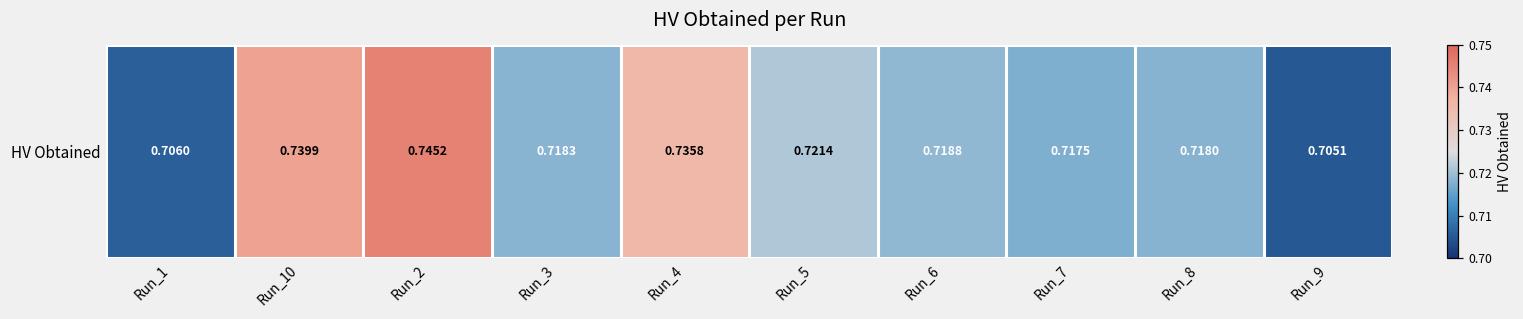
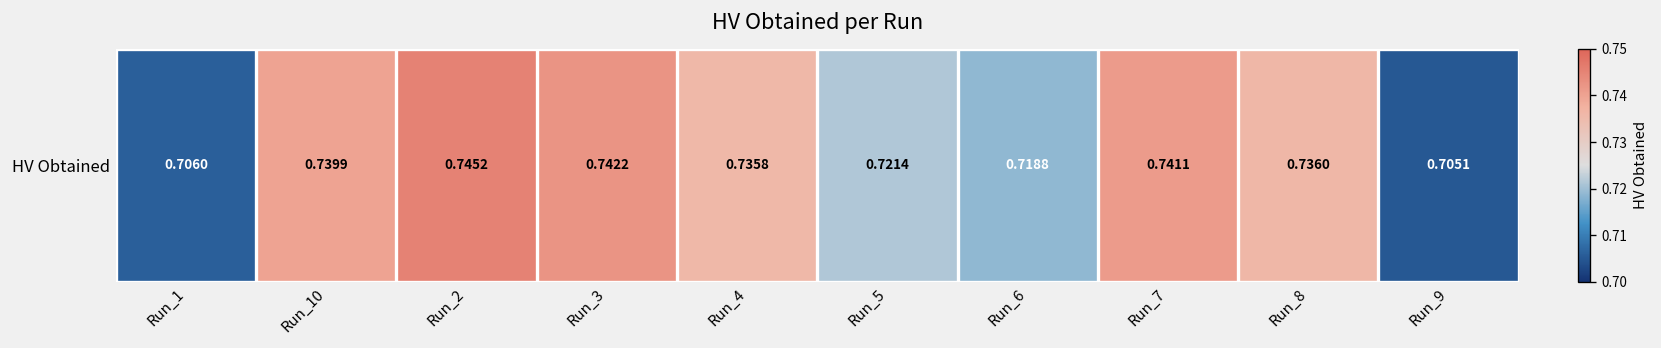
  {
    "HV Obtained": {
      "Run_1": 0.7060,
      "Run_10": 0.7399,
      "Run_2": 0.7452,
-     "Run_3": 0.7183,
+     "Run_3": 0.7422,
      "Run_4": 0.7358,
      "Run_5": 0.7214,
      "Run_6": 0.7188,
-     "Run_7": 0.7175,
-     "Run_8": 0.7180,
+     "Run_7": 0.7411,
+     "Run_8": 0.7360,
      "Run_9": 0.7051
    }
  }
